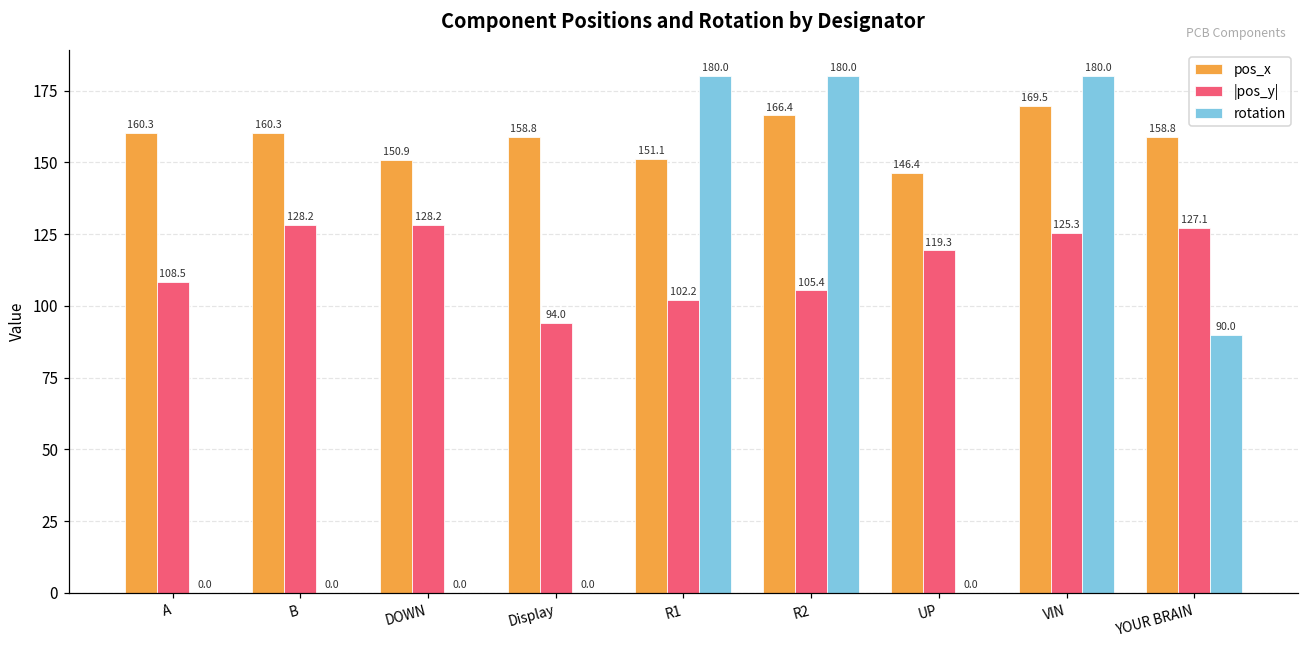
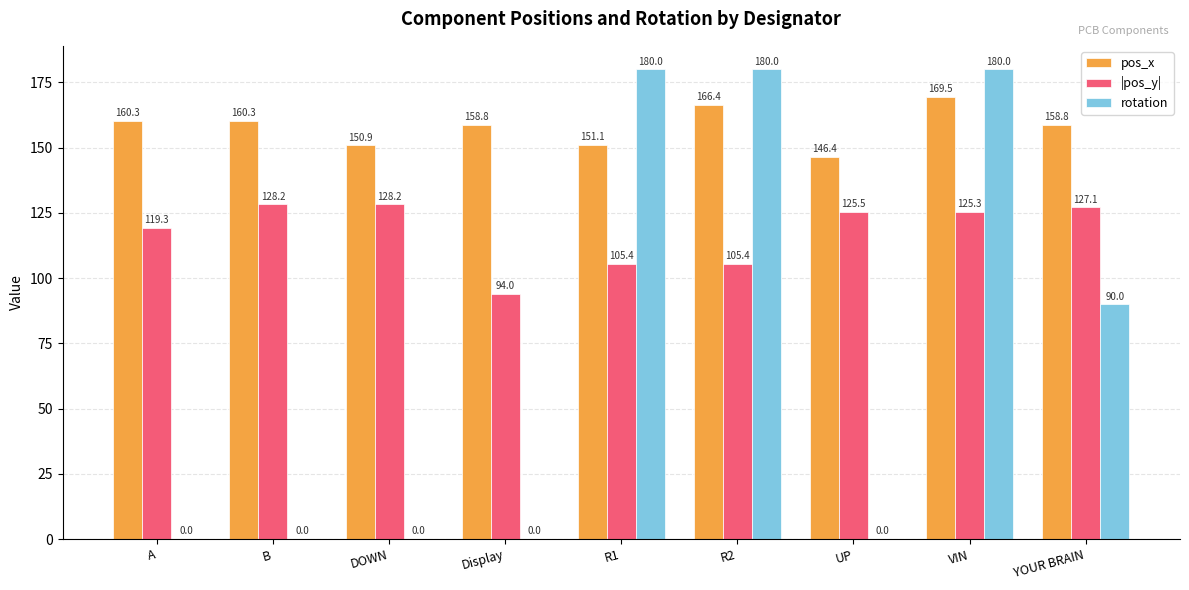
  {
    "pos_x": {
      "A": 160.3,
      "B": 160.3,
      "DOWN": 150.9,
      "Display": 158.8,
      "R1": 151.1,
      "R2": 166.4,
      "UP": 146.4,
      "VIN": 169.5,
      "YOUR BRAIN": 158.8
    },
    "|pos_y|": {
-     "A": 108.5,
+     "A": 119.3,
      "B": 128.2,
      "DOWN": 128.2,
      "Display": 94.0,
-     "R1": 102.2,
+     "R1": 105.4,
      "R2": 105.4,
-     "UP": 119.3,
+     "UP": 125.5,
      "VIN": 125.3,
      "YOUR BRAIN": 127.1
    },
    "rotation": {
      "A": 0.0,
      "B": 0.0,
      "DOWN": 0.0,
      "Display": 0.0,
      "R1": 180.0,
      "R2": 180.0,
      "UP": 0.0,
      "VIN": 180.0,
      "YOUR BRAIN": 90.0
    }
  }
